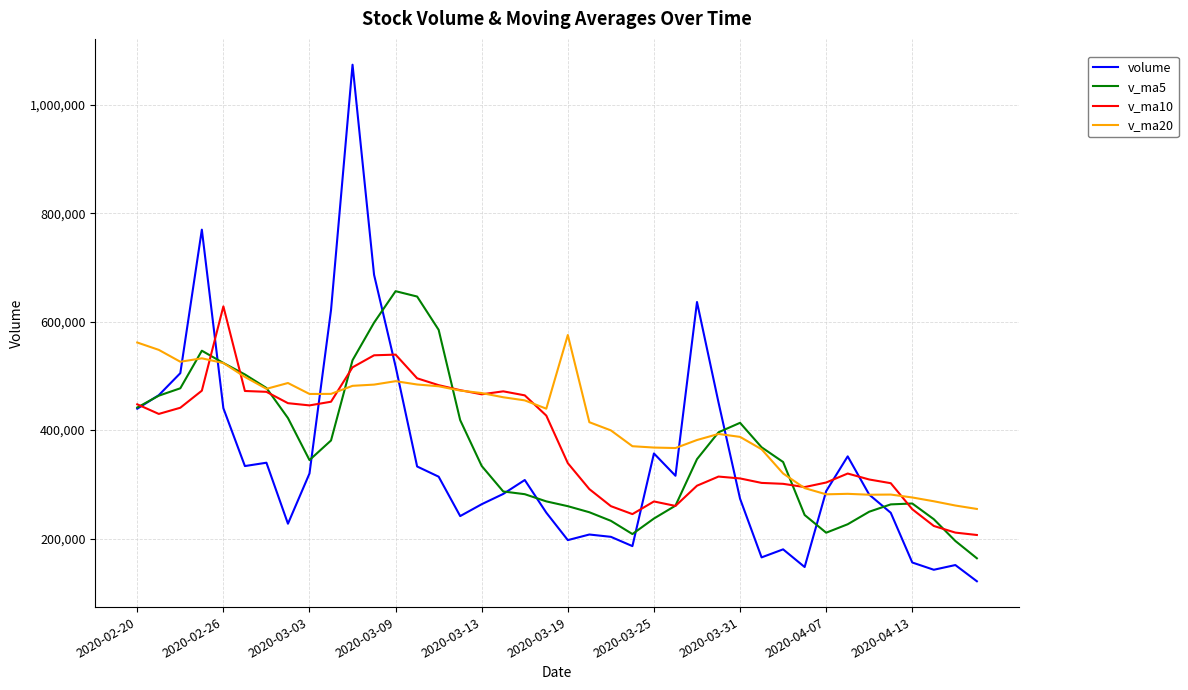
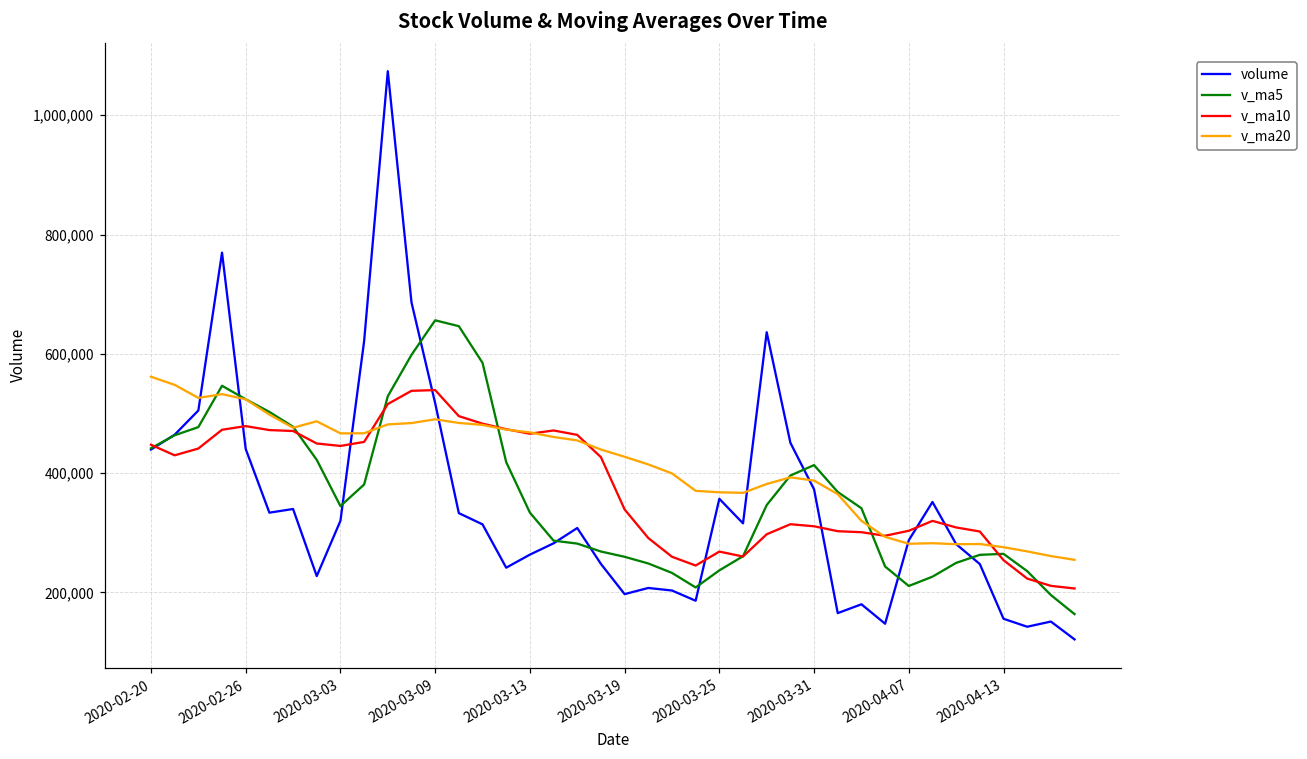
  {
    "volume": {
      "2020-02-26": "440,000",
      "2020-03-03": "320,000",
      "2020-03-09": "520,000",
      "2020-03-13": "260,000",
      "2020-03-19": "200,000",
      "2020-03-25": "360,000",
-     "2020-03-31": "270,000",
+     "2020-03-31": "370,000",
      "2020-04-07": "290,000",
      "2020-04-13": "160,000"
    },
    "v_ma5": {
      "2020-03-03": "340,000",
      "2020-03-09": "660,000",
      "2020-03-13": "330,000",
      "2020-03-19": "260,000",
      "2020-03-25": "240,000",
      "2020-03-31": "410,000",
      "2020-04-07": "210,000",
      "2020-04-13": "260,000"
    },
    "v_ma10": {
      "2020-02-20": "450,000",
-     "2020-02-26": "630,000",
+     "2020-02-26": "480,000",
      "2020-03-03": "450,000",
      "2020-03-09": "540,000",
      "2020-03-19": "340,000",
      "2020-03-25": "270,000",
      "2020-03-31": "310,000",
      "2020-04-07": "300,000",
      "2020-04-13": "250,000"
    },
    "v_ma20": {
      "2020-02-20": "560,000",
      "2020-03-03": "470,000",
      "2020-03-09": "490,000",
-     "2020-03-19": "580,000",
+     "2020-03-19": "430,000",
      "2020-03-25": "370,000",
      "2020-03-31": "390,000",
      "2020-04-07": "280,000",
      "2020-04-13": "280,000"
    }
  }
